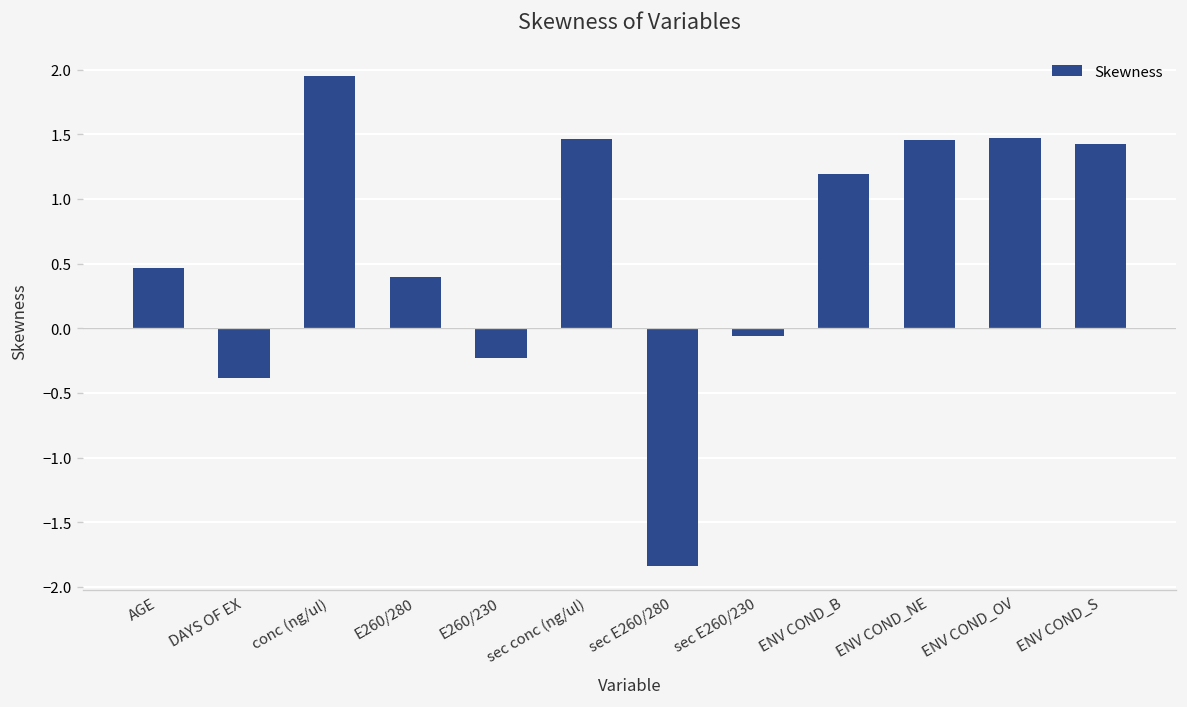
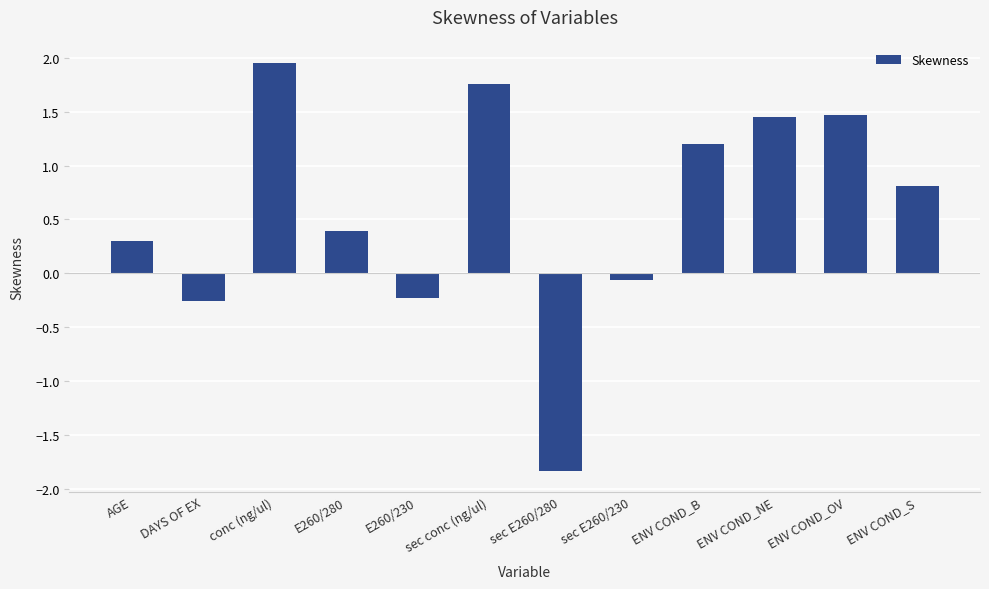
  {
-   "AGE": 0.47,
-   "DAYS OF EX": -0.39,
+   "AGE": 0.30,
+   "DAYS OF EX": -0.26,
    "conc (ng/ul)": 1.95,
    "E260/280": 0.40,
    "E260/230": -0.23,
-   "sec conc (ng/ul)": 1.47,
+   "sec conc (ng/ul)": 1.76,
    "sec E260/280": -1.84,
    "sec E260/230": -0.06,
    "ENV COND_B": 1.20,
    "ENV COND_NE": 1.45,
    "ENV COND_OV": 1.47,
-   "ENV COND_S": 1.42
+   "ENV COND_S": 0.81
  }
